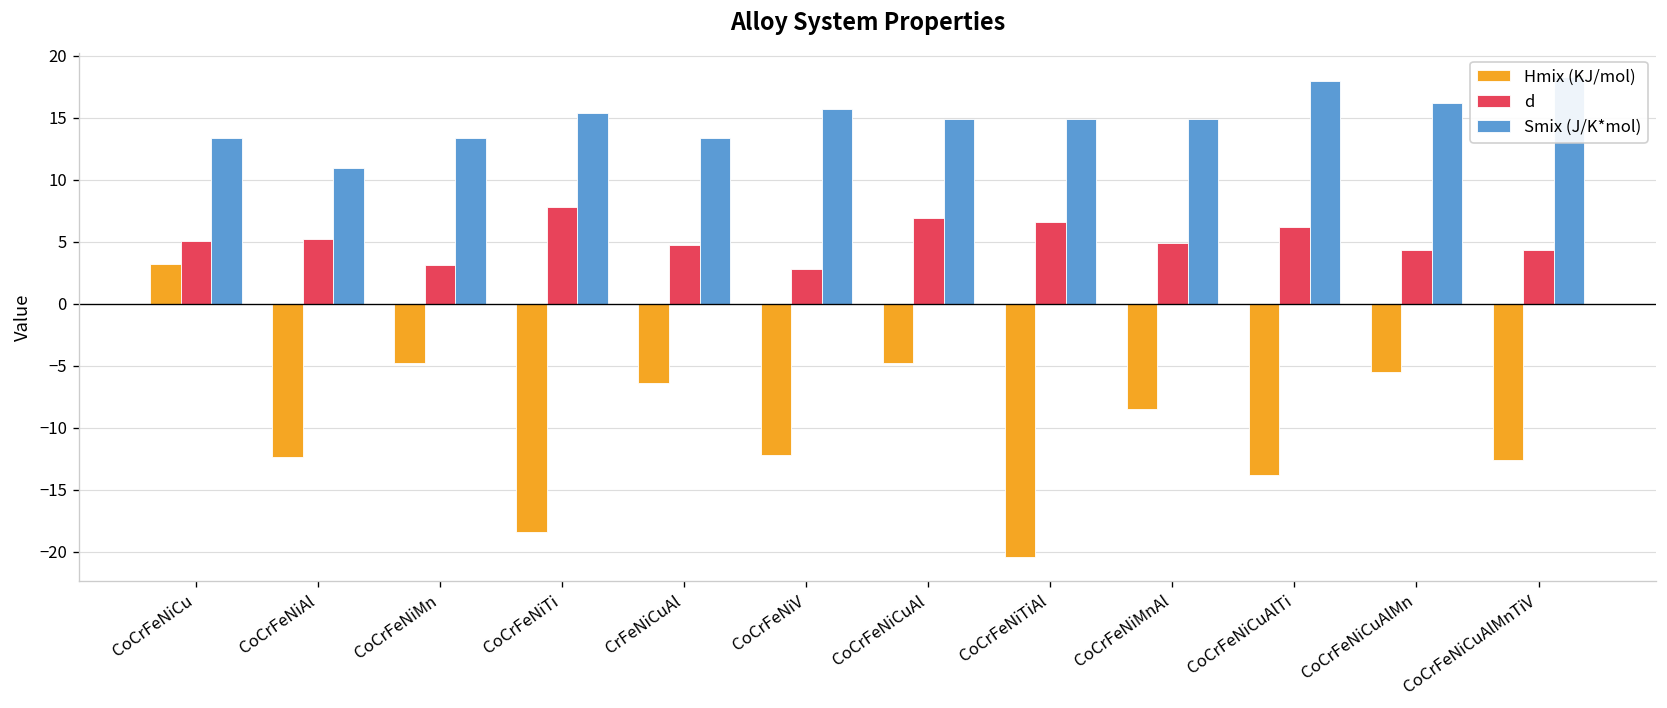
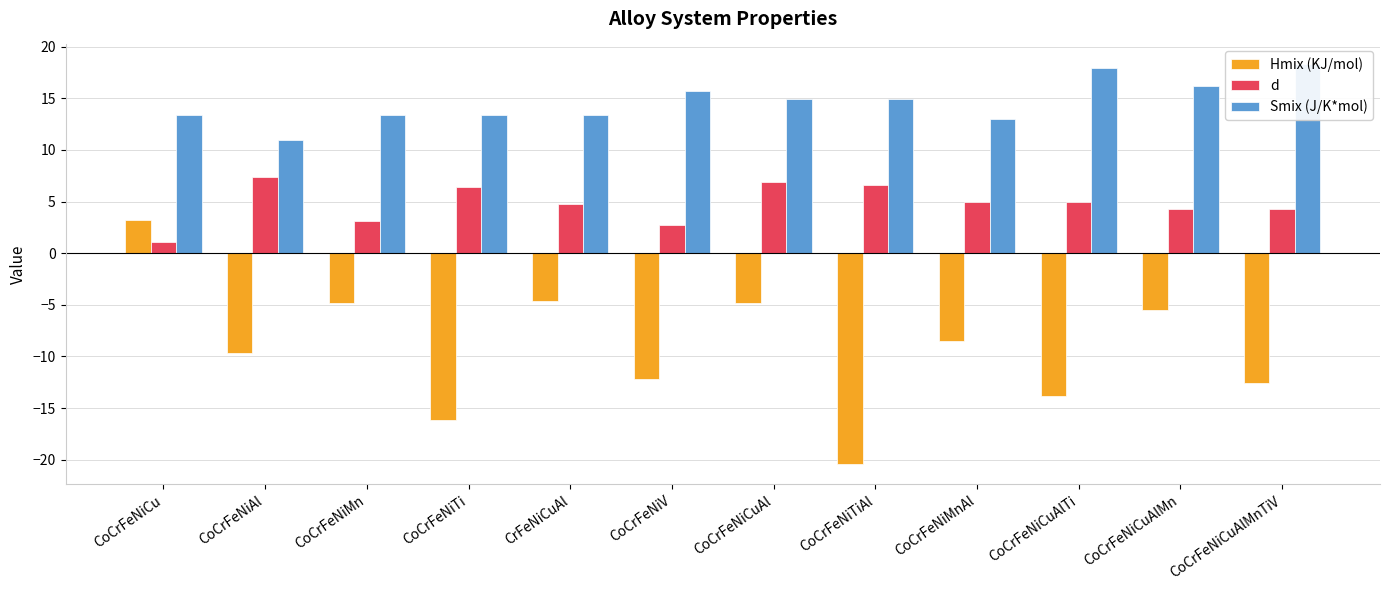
  {
    "Hmix (KJ/mol)": {
      "CoCrFeNiCu": 3.2,
-     "CoCrFeNiAl": -12.3,
+     "CoCrFeNiAl": -9.6,
      "CoCrFeNiMn": -4.8,
-     "CoCrFeNiTi": -18.4,
-     "CrFeNiCuAl": -6.4,
+     "CoCrFeNiTi": -16.2,
+     "CrFeNiCuAl": -4.6,
      "CoCrFeNiV": -12.2,
      "CoCrFeNiCuAl": -4.8,
      "CoCrFeNiTiAl": -20.4,
      "CoCrFeNiMnAl": -8.5,
      "CoCrFeNiCuAlTi": -13.8,
      "CoCrFeNiCuAlMn": -5.5,
      "CoCrFeNiCuAlMnTiV": -12.6
    },
    "d": {
-     "CoCrFeNiCu": 5.0,
-     "CoCrFeNiAl": 5.3,
+     "CoCrFeNiCu": 1.1,
+     "CoCrFeNiAl": 7.4,
      "CoCrFeNiMn": 3.2,
-     "CoCrFeNiTi": 7.8,
+     "CoCrFeNiTi": 6.4,
      "CrFeNiCuAl": 4.8,
      "CoCrFeNiV": 2.8,
      "CoCrFeNiCuAl": 6.9,
      "CoCrFeNiTiAl": 6.6,
      "CoCrFeNiMnAl": 4.9,
-     "CoCrFeNiCuAlTi": 6.2,
+     "CoCrFeNiCuAlTi": 5.0,
      "CoCrFeNiCuAlMn": 4.3,
      "CoCrFeNiCuAlMnTiV": 4.3
    },
    "Smix (J/K*mol)": {
      "CoCrFeNiCu": 13.4,
      "CoCrFeNiAl": 10.9,
      "CoCrFeNiMn": 13.4,
-     "CoCrFeNiTi": 15.4,
+     "CoCrFeNiTi": 13.4,
      "CrFeNiCuAl": 13.4,
      "CoCrFeNiV": 15.7,
      "CoCrFeNiCuAl": 14.9,
      "CoCrFeNiTiAl": 14.9,
-     "CoCrFeNiMnAl": 14.9,
+     "CoCrFeNiMnAl": 13.0,
      "CoCrFeNiCuAlTi": 18.0,
      "CoCrFeNiCuAlMn": 16.2
    }
  }
